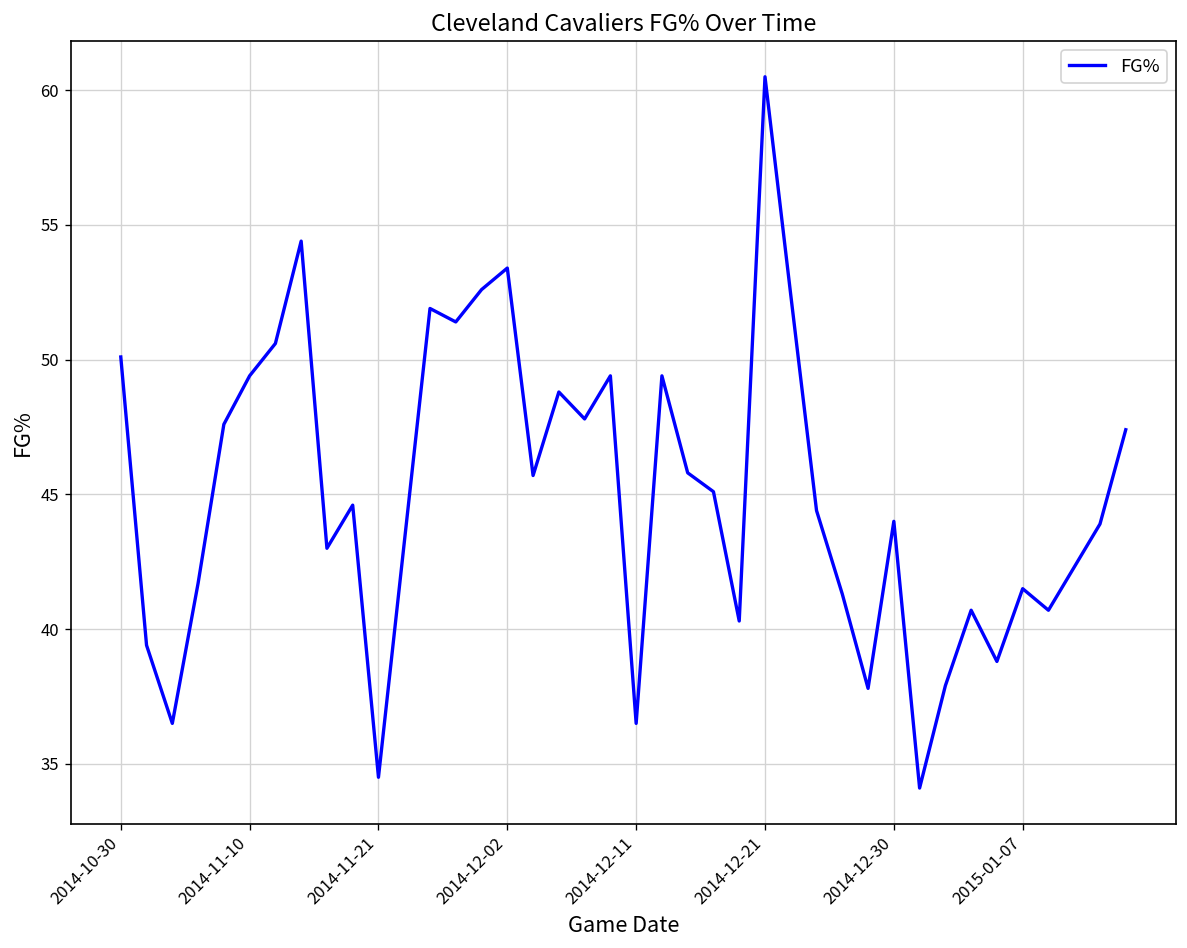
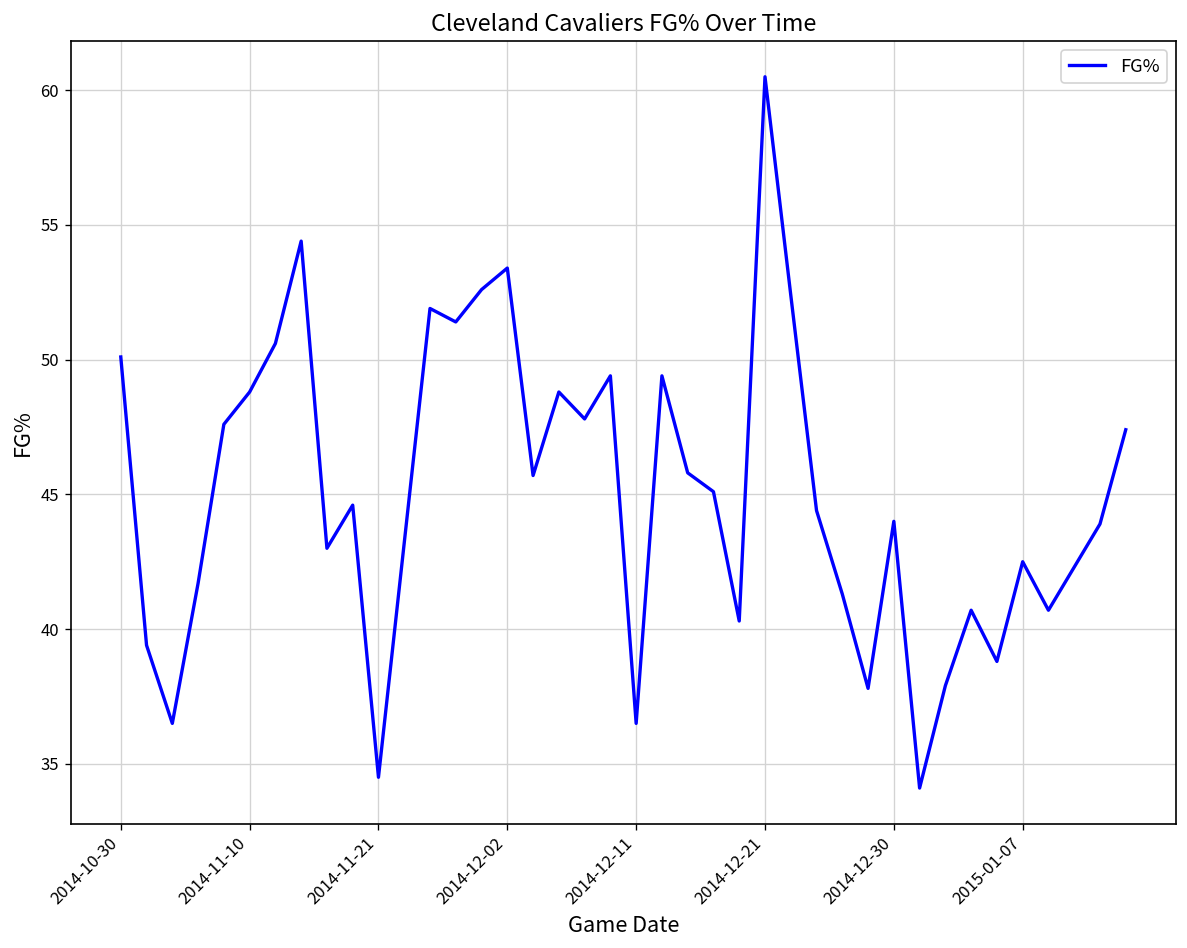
  {
    "2014-10-30": 50.1,
-   "2014-11-10": 49.4,
+   "2014-11-10": 48.8,
    "2014-11-21": 34.5,
    "2014-12-02": 53.4,
    "2014-12-11": 36.5,
    "2014-12-21": 60.5,
    "2014-12-30": 44.0,
-   "2015-01-07": 41.5
+   "2015-01-07": 42.5
  }
